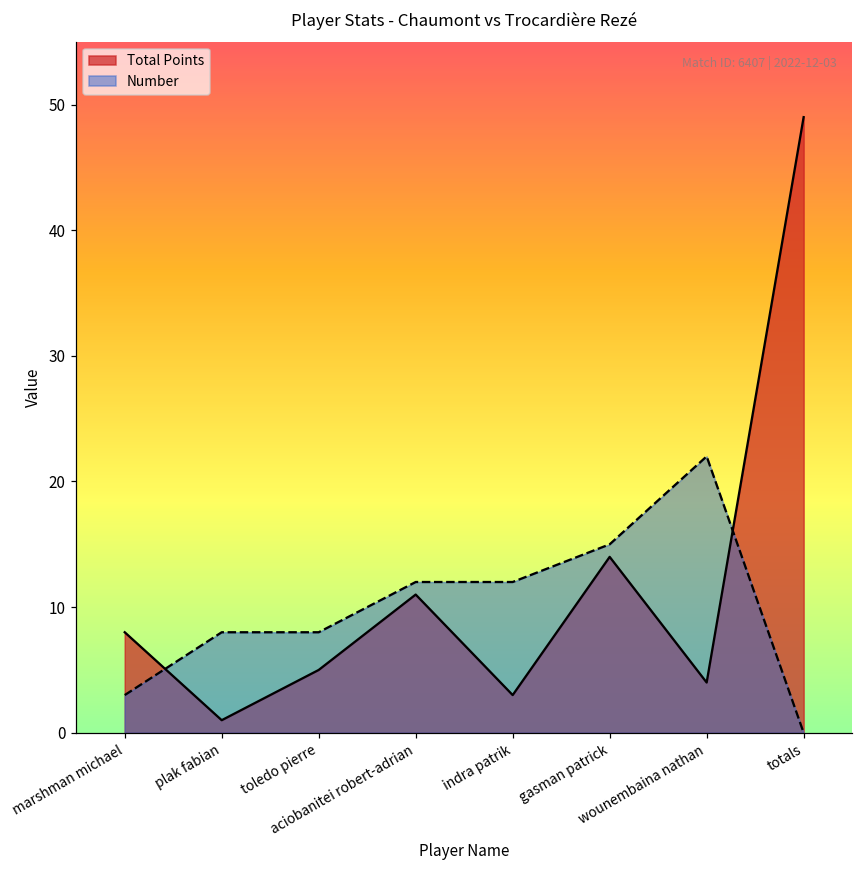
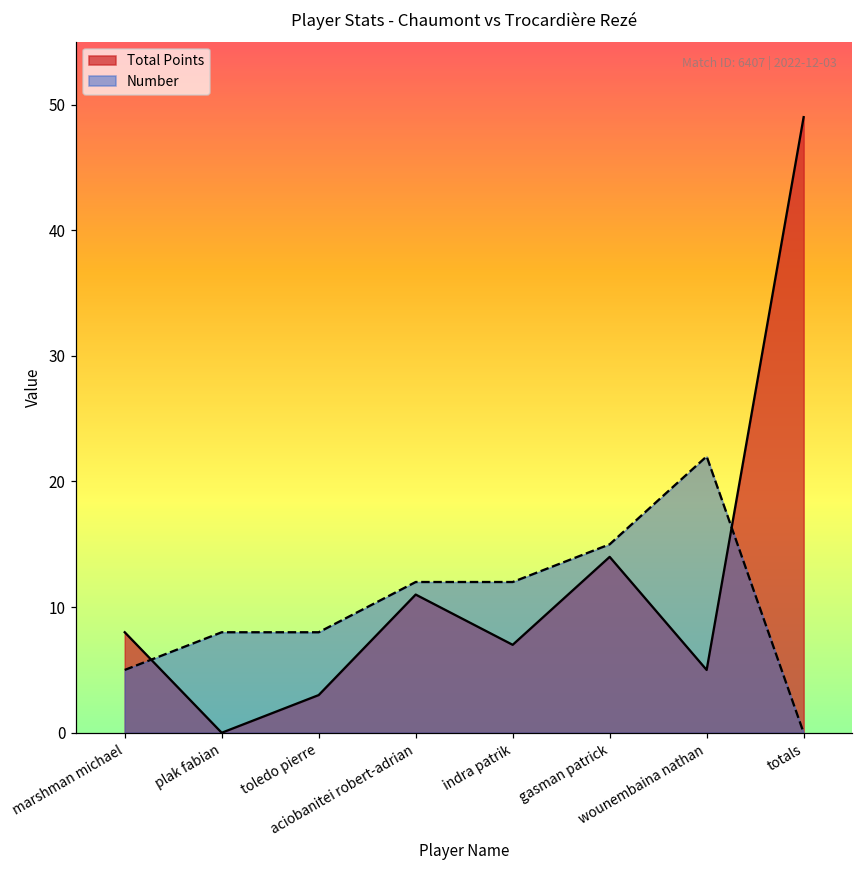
  {
    "Total Points": {
      "marshman michael": 8,
-     "plak fabian": 1,
-     "toledo pierre": 5,
+     "plak fabian": 0,
+     "toledo pierre": 3,
      "aciobanitei robert-adrian": 11,
-     "indra patrik": 3,
+     "indra patrik": 7,
      "gasman patrick": 14,
-     "wounembaina nathan": 4,
+     "wounembaina nathan": 5,
      "totals": 49
    },
    "Number": {
-     "marshman michael": 3,
+     "marshman michael": 5,
      "plak fabian": 8,
      "toledo pierre": 8,
      "aciobanitei robert-adrian": 12,
      "indra patrik": 12,
      "gasman patrick": 15,
      "wounembaina nathan": 22,
      "totals": 0
    }
  }
